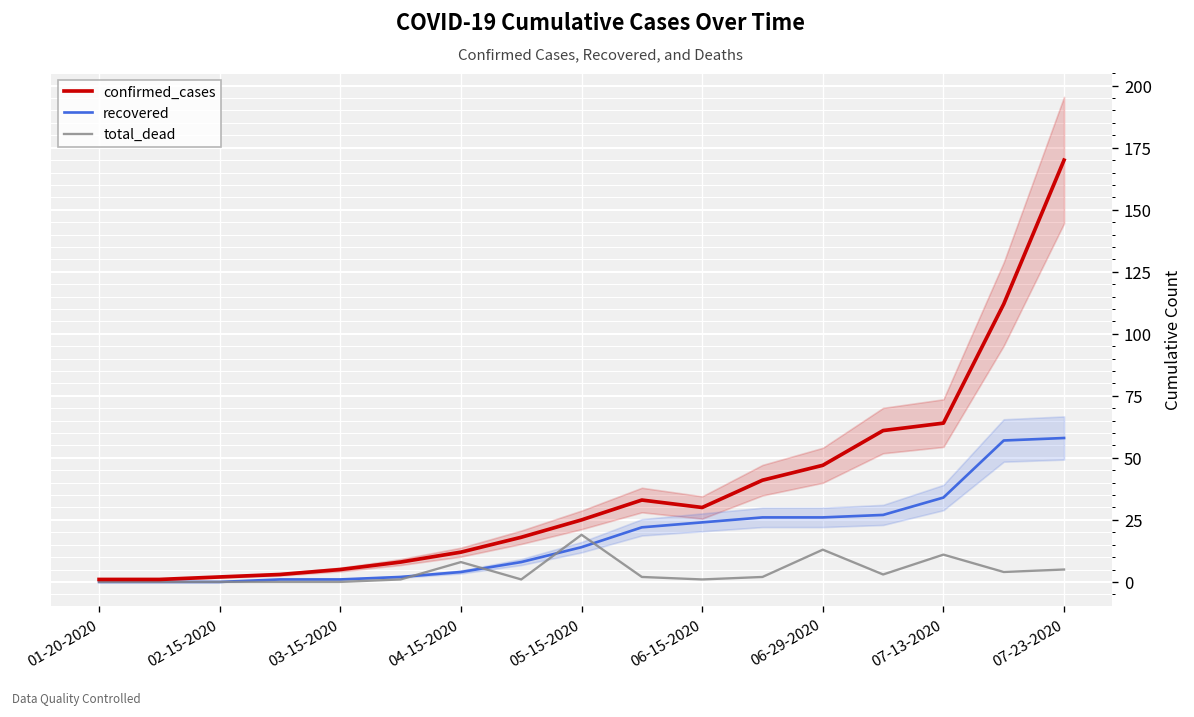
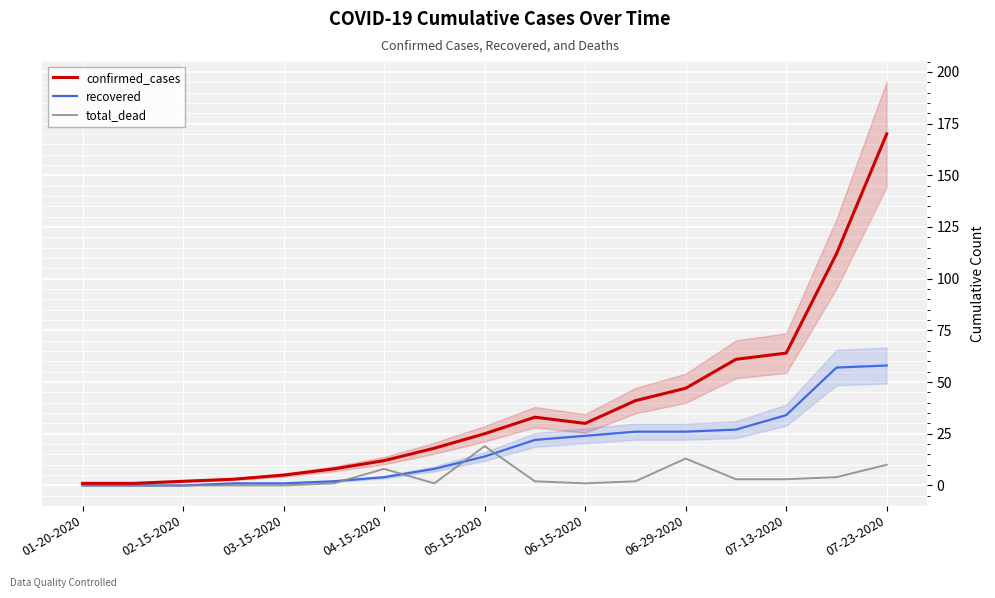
  {
    "total_dead": {
      "04-15-2020": 8,
      "05-15-2020": 19,
      "06-15-2020": 1,
      "06-29-2020": 13,
-     "07-13-2020": 11,
-     "07-23-2020": 5
+     "07-13-2020": 3,
+     "07-23-2020": 10
    }
  }
